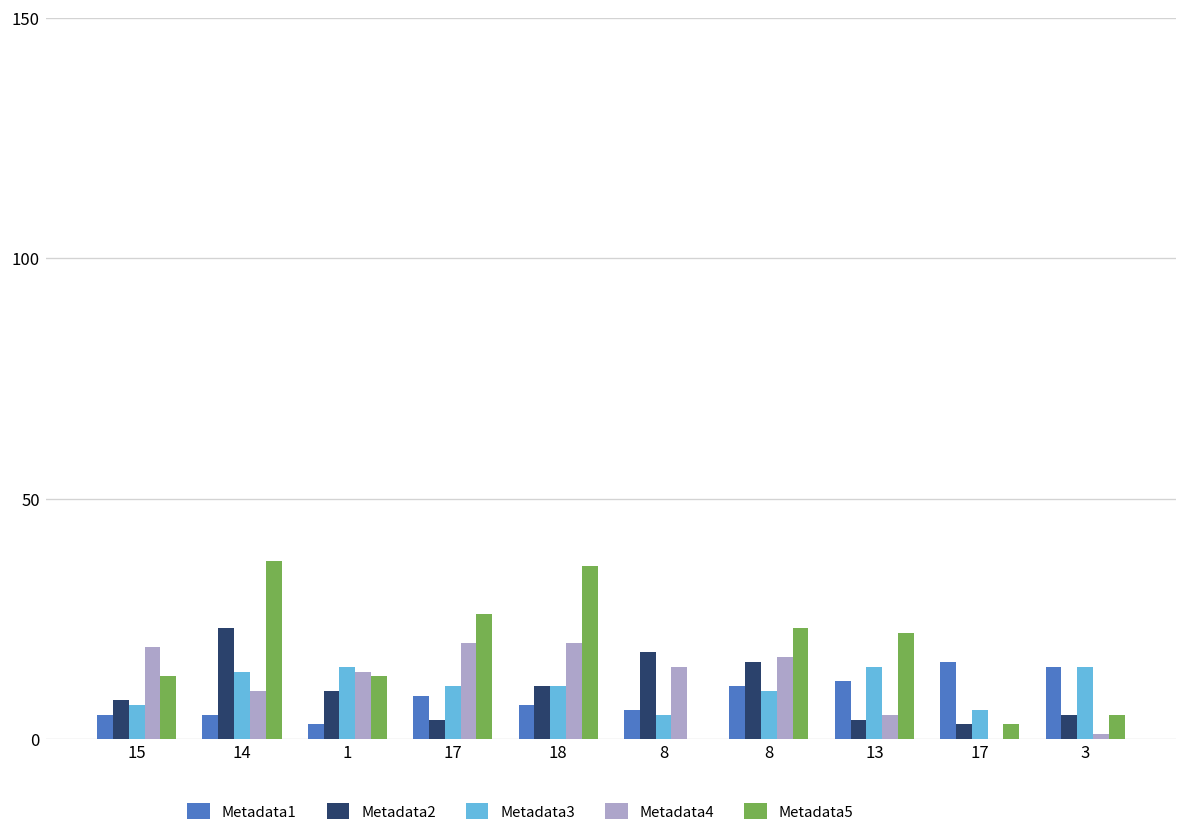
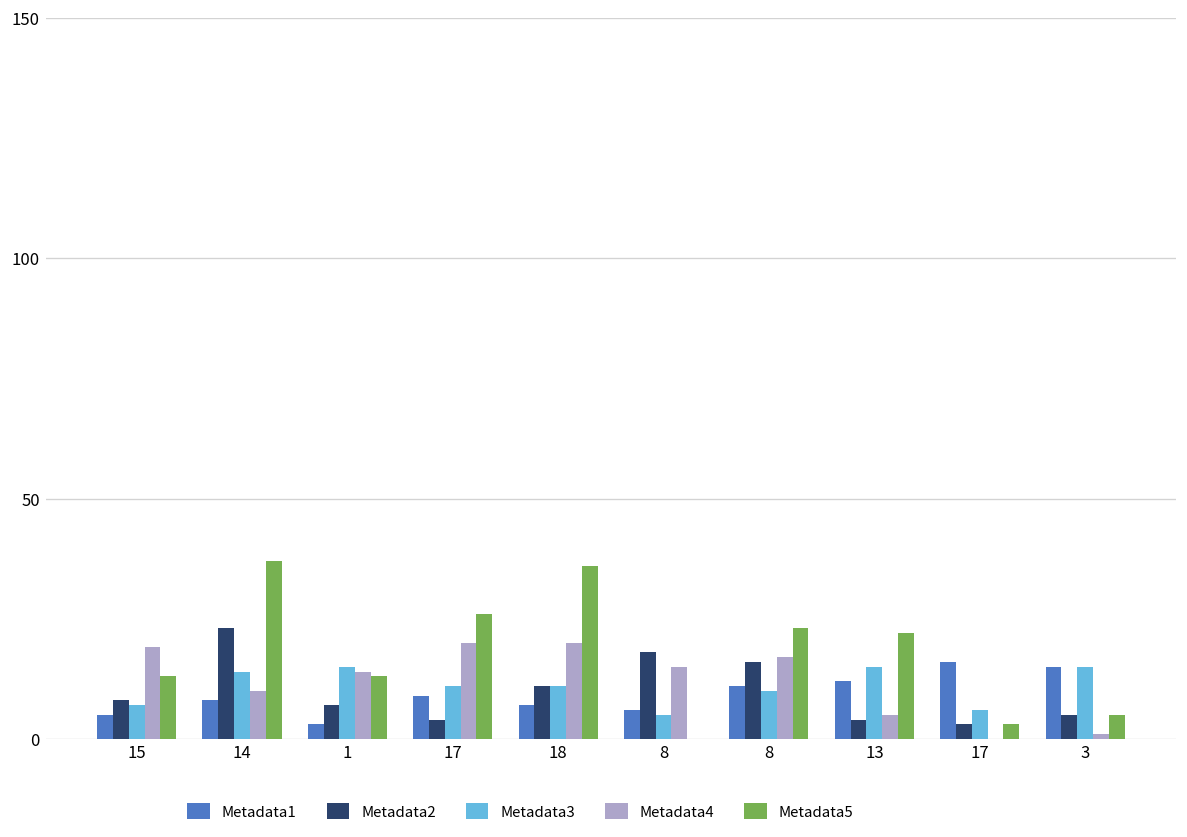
  {
    "Metadata1": {
      "15": 5,
-     "14": 5,
+     "14": 8,
      "1": 3,
      "18": 7,
      "13": 12,
      "3": 15
    },
    "Metadata2": {
      "15": 8,
      "14": 23,
-     "1": 10,
+     "1": 7,
      "18": 11,
      "13": 4,
      "3": 5
    },
    "Metadata3": {
      "15": 7,
      "14": 14,
      "1": 15,
      "18": 11,
      "13": 15,
      "3": 15
    },
    "Metadata4": {
      "15": 19,
      "14": 10,
      "1": 14,
      "18": 20,
      "13": 5,
      "3": 1
    },
    "Metadata5": {
      "15": 13,
      "14": 37,
      "1": 13,
      "18": 36,
      "13": 22,
      "3": 5
    }
  }
